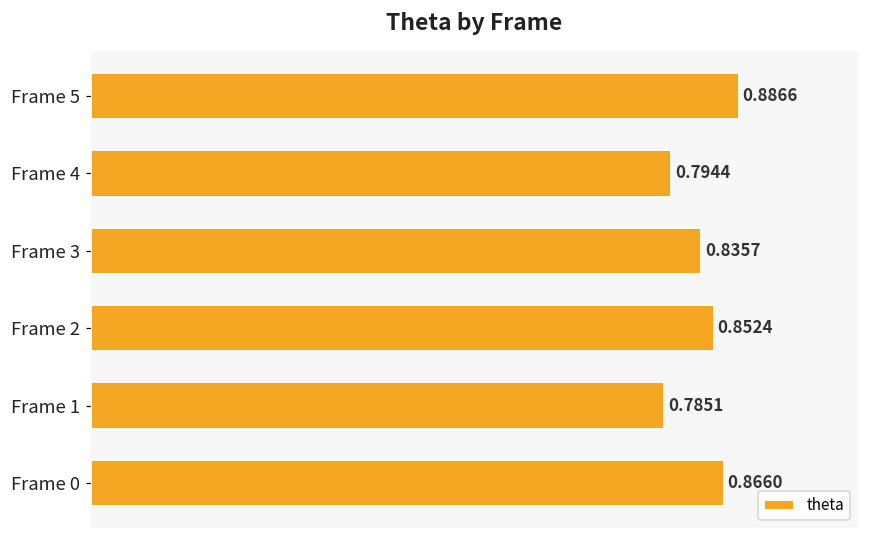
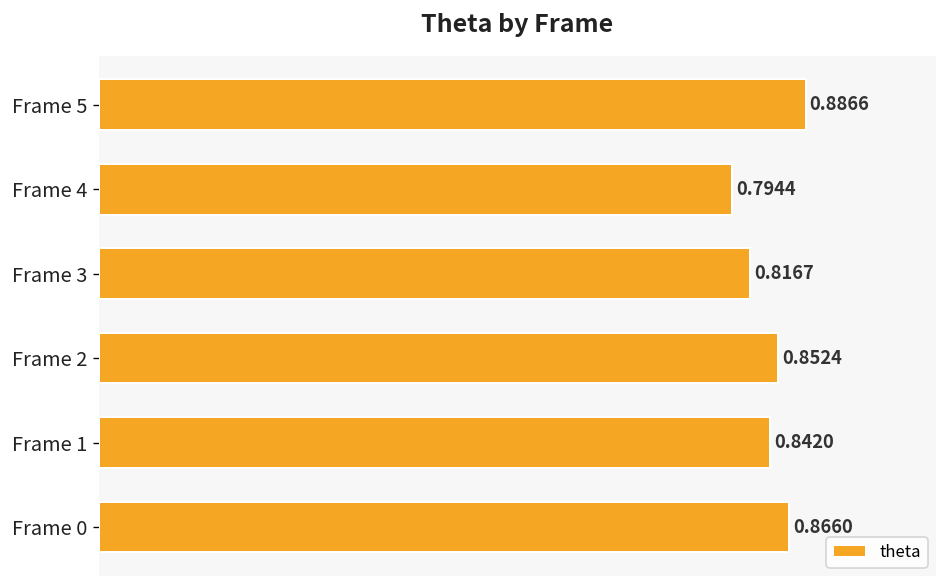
  {
    "Frame 5": 0.8866,
    "Frame 4": 0.7944,
-   "Frame 3": 0.8357,
+   "Frame 3": 0.8167,
    "Frame 2": 0.8524,
-   "Frame 1": 0.7851,
+   "Frame 1": 0.8420,
    "Frame 0": 0.8660
  }
